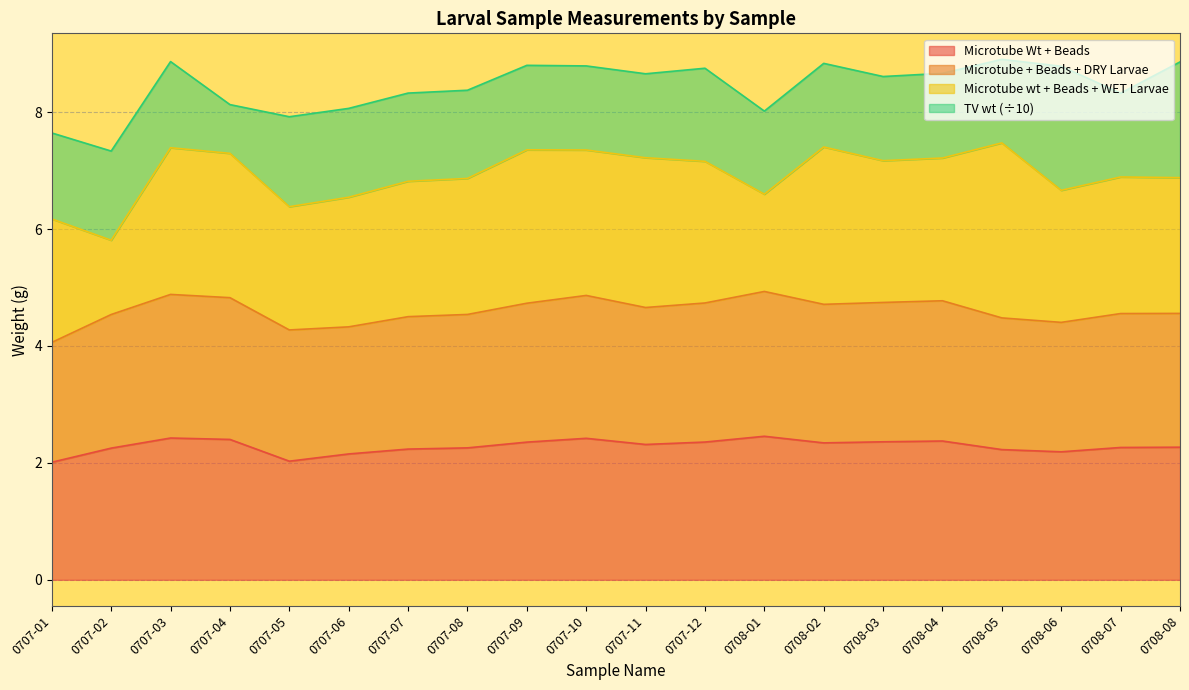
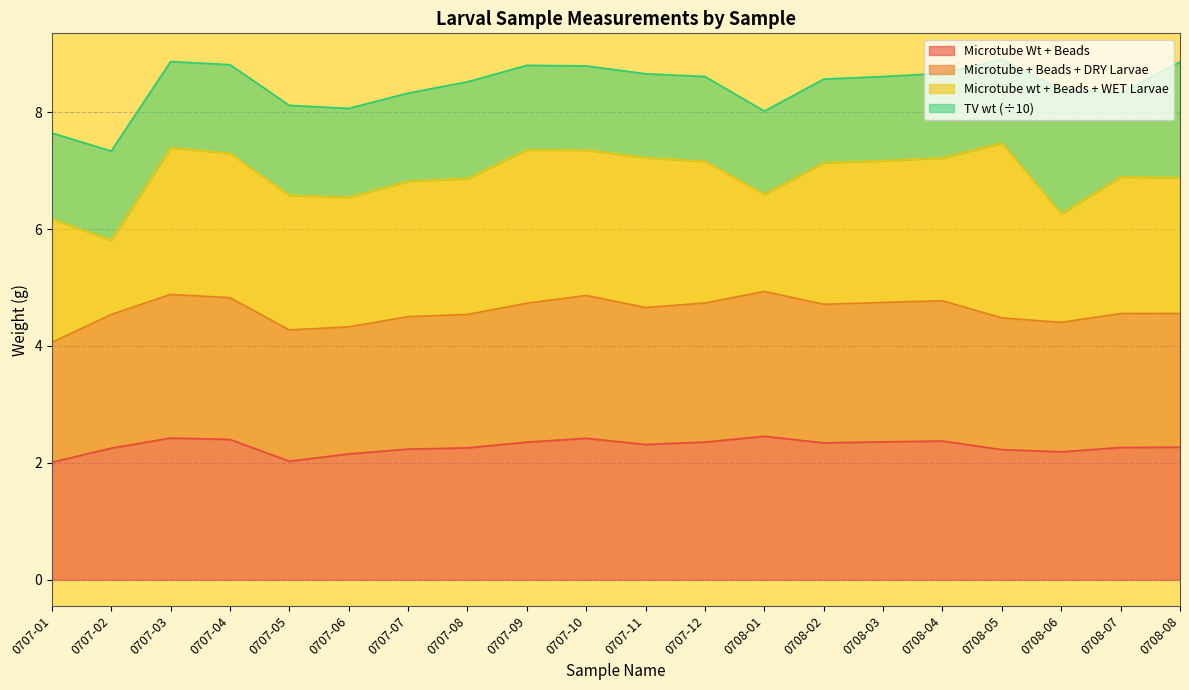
  {
    "Microtube wt + Beads + WET Larvae": {
      "0707-01": 2.1,
      "0707-02": 1.3,
      "0707-03": 2.5,
      "0707-04": 2.5,
-     "0707-05": 2.1,
+     "0707-05": 2.3,
      "0707-06": 2.2,
      "0707-07": 2.3,
      "0707-08": 2.3,
      "0707-09": 2.6,
      "0707-10": 2.5,
      "0707-11": 2.6,
      "0707-12": 2.4,
      "0708-01": 1.7,
-     "0708-02": 2.7,
+     "0708-02": 2.4,
      "0708-03": 2.4,
      "0708-04": 2.4,
      "0708-05": 3.0,
-     "0708-06": 2.3,
+     "0708-06": 1.9,
      "0708-07": 2.3,
      "0708-08": 2.3
    },
    "TV wt (÷10)": {
      "0707-01": 1.5,
      "0707-02": 1.5,
      "0707-03": 1.5,
-     "0707-04": 0.8,
+     "0707-04": 1.5,
      "0707-05": 1.5,
      "0707-06": 1.5,
      "0707-07": 1.5,
-     "0707-08": 1.5,
+     "0707-08": 1.7,
      "0707-09": 1.4,
      "0707-10": 1.4,
      "0707-11": 1.4,
-     "0707-12": 1.6,
+     "0707-12": 1.5,
      "0708-01": 1.4,
      "0708-02": 1.4,
      "0708-03": 1.4,
      "0708-08": 2.0
    }
  }
